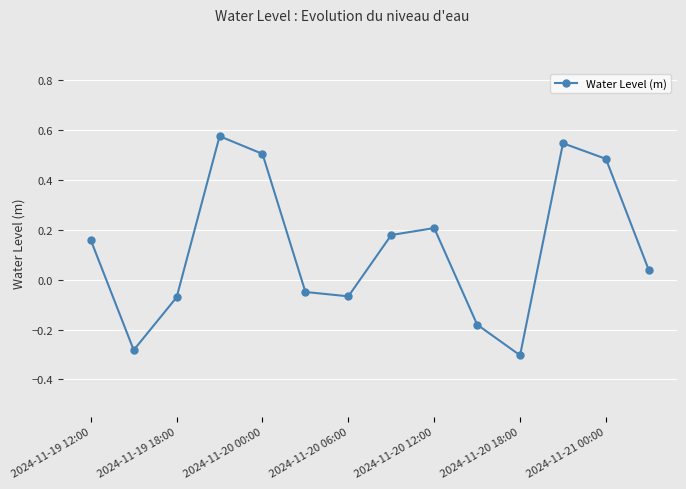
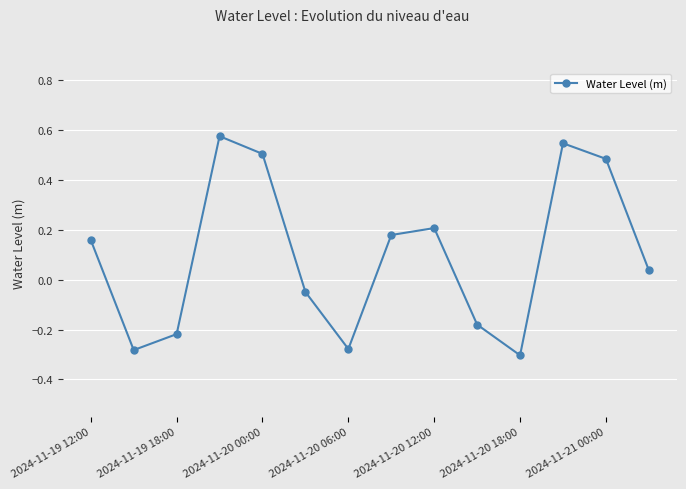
  {
    "2024-11-19 12:00": 0.16,
-   "2024-11-19 18:00": -0.07,
+   "2024-11-19 18:00": -0.22,
    "2024-11-20 00:00": 0.51,
-   "2024-11-20 06:00": -0.07,
+   "2024-11-20 06:00": -0.28,
    "2024-11-20 12:00": 0.21,
    "2024-11-20 18:00": -0.30,
    "2024-11-21 00:00": 0.49
  }
